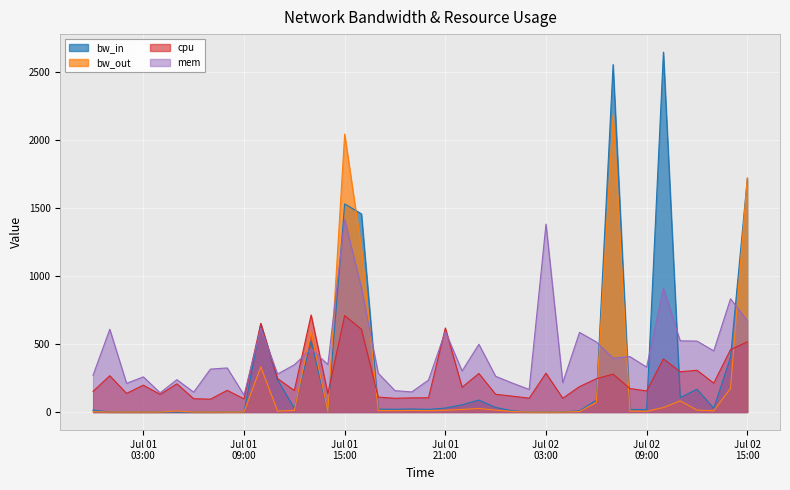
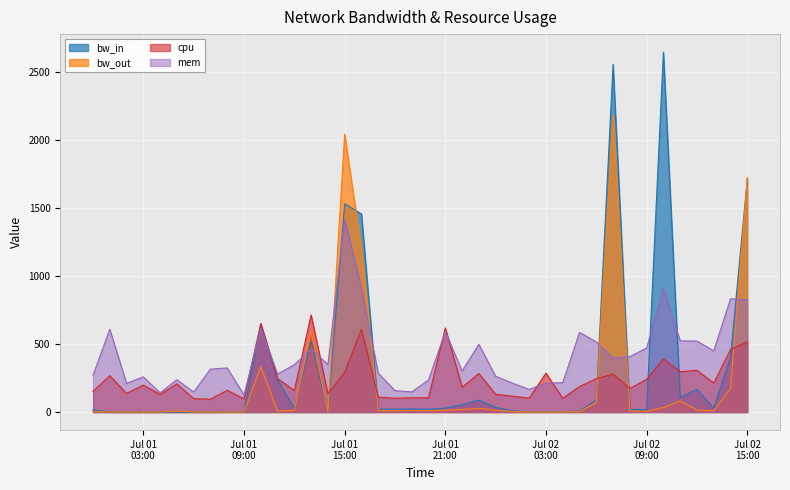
  {
    "bw_in": {
      "Jul 01 15:00": 1530
    },
    "bw_out": {
      "Jul 01 15:00": 2040
    },
    "cpu": {
      "Jul 01 03:00": 200,
      "Jul 01 09:00": 100,
-     "Jul 01 15:00": 710,
+     "Jul 01 15:00": 290,
      "Jul 01 21:00": 620,
      "Jul 02 03:00": 290,
-     "Jul 02 09:00": 160,
+     "Jul 02 09:00": 240,
      "Jul 02 15:00": 520
    },
    "mem": {
      "Jul 01 03:00": 260,
      "Jul 01 09:00": 130,
      "Jul 01 15:00": 1410,
      "Jul 01 21:00": 590,
-     "Jul 02 03:00": 1380,
-     "Jul 02 09:00": 330,
-     "Jul 02 15:00": 670
+     "Jul 02 03:00": 210,
+     "Jul 02 09:00": 470,
+     "Jul 02 15:00": 830
    }
  }
